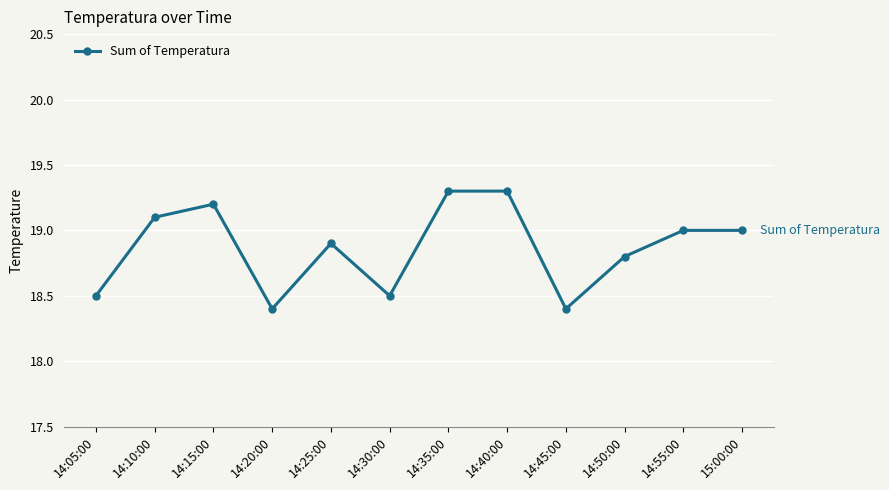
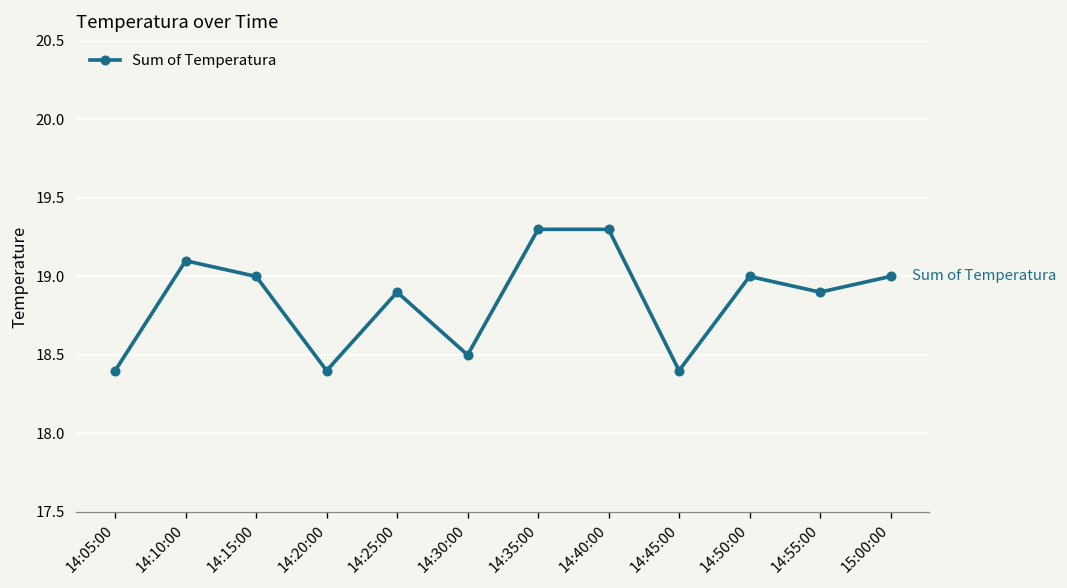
  {
-   "14:05:00": 18.5,
+   "14:05:00": 18.4,
    "14:10:00": 19.1,
-   "14:15:00": 19.2,
+   "14:15:00": 19.0,
    "14:20:00": 18.4,
    "14:25:00": 18.9,
    "14:30:00": 18.5,
    "14:35:00": 19.3,
    "14:40:00": 19.3,
    "14:45:00": 18.4,
-   "14:50:00": 18.8,
-   "14:55:00": 19.0,
+   "14:50:00": 19.0,
+   "14:55:00": 18.9,
    "15:00:00": 19.0
  }
